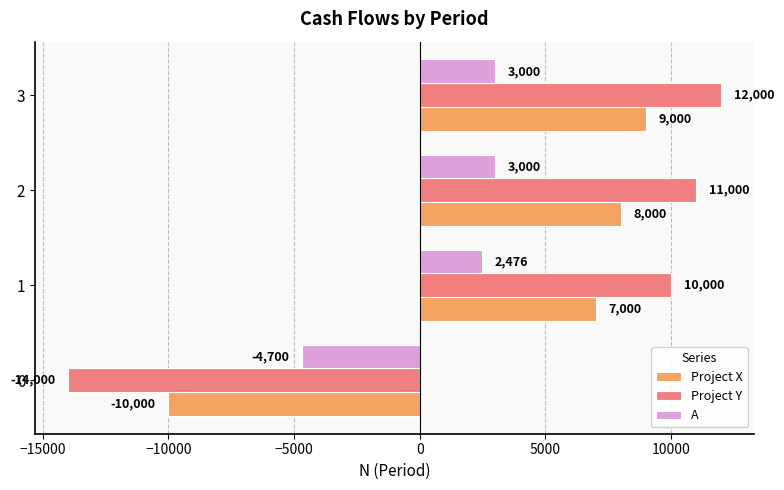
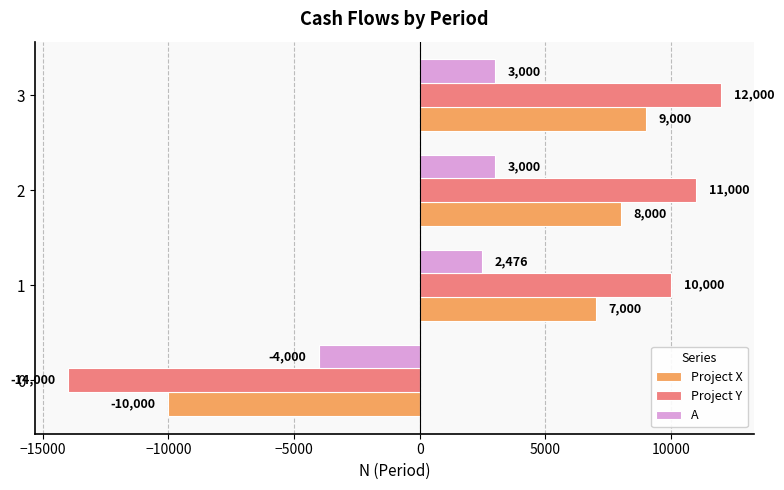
  {
    "A": {
      "3": "3,000",
      "2": "3,000",
      "1": "2,476",
-     "0": "-4,700"
+     "0": "-4,000"
    }
  }
